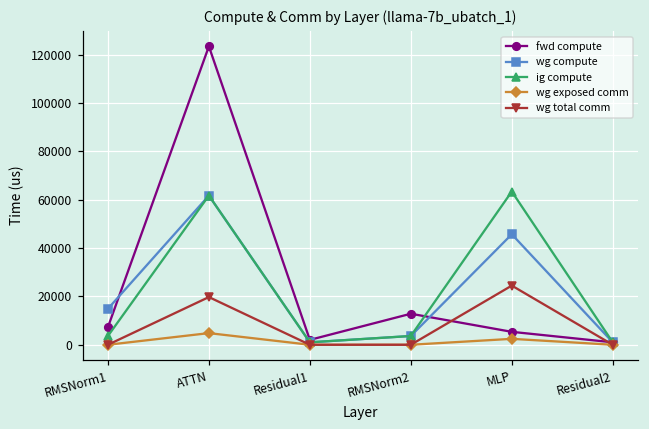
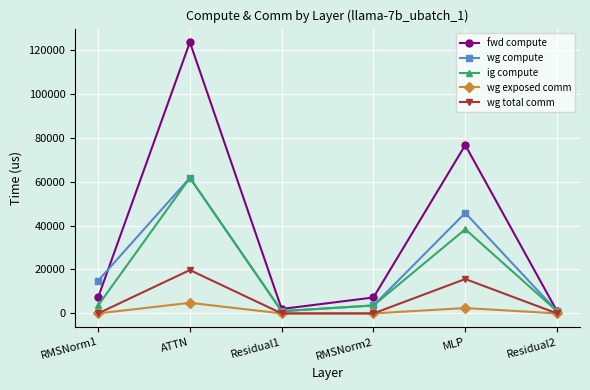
  {
    "fwd compute": {
      "RMSNorm1": 7000,
      "ATTN": 123000,
-     "RMSNorm2": 13000,
-     "MLP": 5000
+     "RMSNorm2": 7000,
+     "MLP": 77000
    },
    "wg compute": {
      "RMSNorm1": 15000,
      "MLP": 46000
    },
    "ig compute": {
      "RMSNorm1": 4000,
-     "MLP": 63000
+     "MLP": 38000
    },
    "wg exposed comm": {
      "ATTN": 5000,
      "MLP": 2000
    },
    "wg total comm": {
      "ATTN": 20000,
-     "MLP": 24000
+     "MLP": 16000
    }
  }
